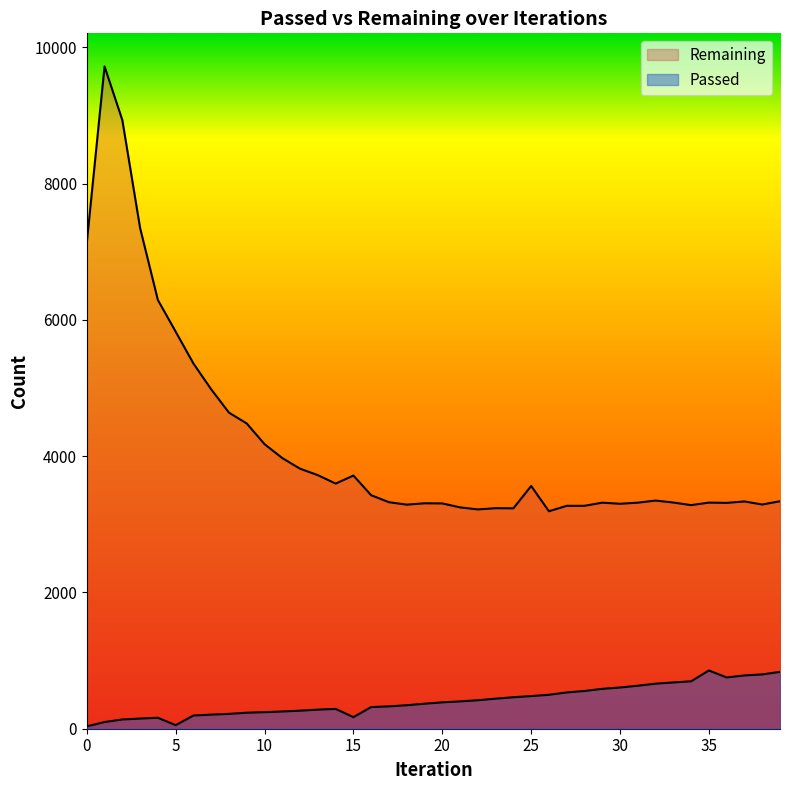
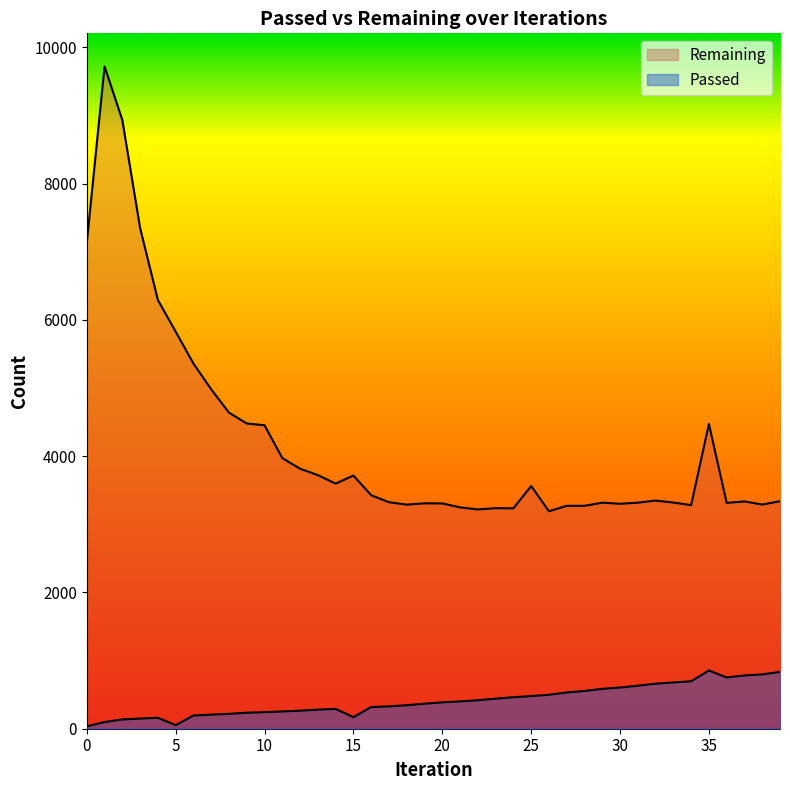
  {
    "Remaining": {
      "0": 7100,
      "5": 5800,
-     "10": 4200,
+     "10": 4500,
      "15": 3700,
      "20": 3300,
      "25": 3600,
      "30": 3300,
-     "35": 3300
+     "35": 4500
    },
    "Passed": {
      "0": 0,
      "5": 100,
      "10": 200,
      "15": 200,
      "20": 400,
      "25": 500,
      "30": 600,
      "35": 900
    }
  }
